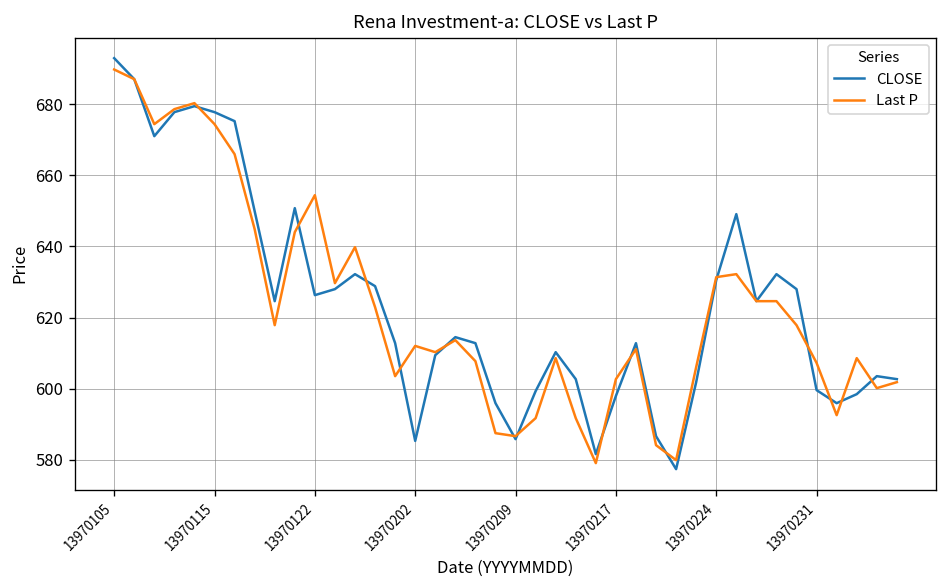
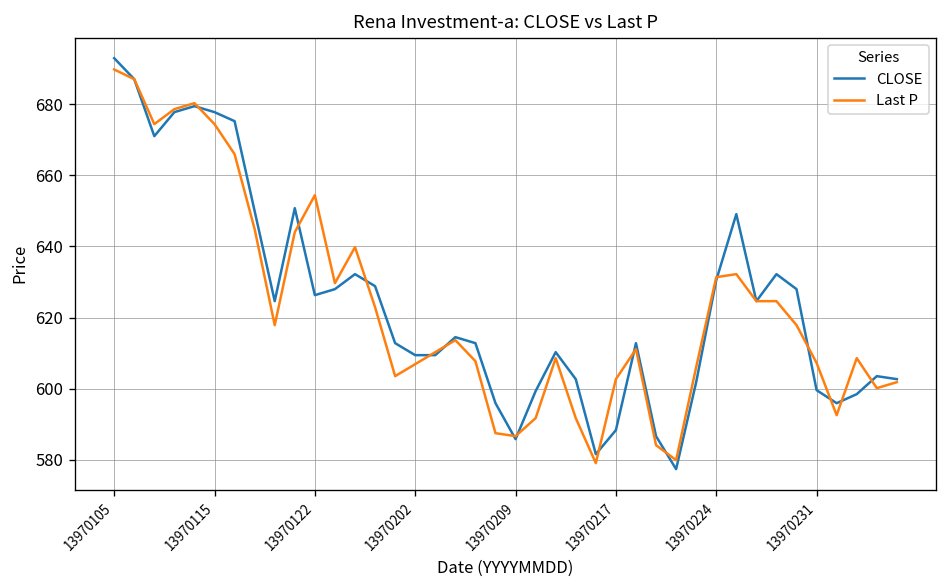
  {
    "CLOSE": {
      "13970105": 693,
      "13970115": 678,
      "13970122": 626,
-     "13970202": 585,
-     "13970217": 598,
+     "13970202": 609,
+     "13970217": 588,
      "13970231": 600
    },
    "Last P": {
      "13970105": 690,
      "13970115": 674,
      "13970122": 654,
-     "13970202": 612,
+     "13970202": 607,
      "13970217": 603,
      "13970231": 607
    }
  }
